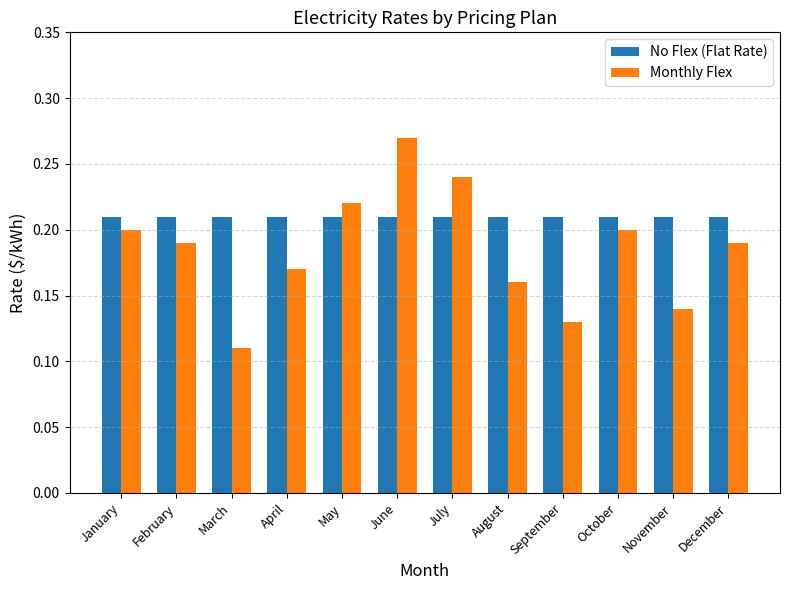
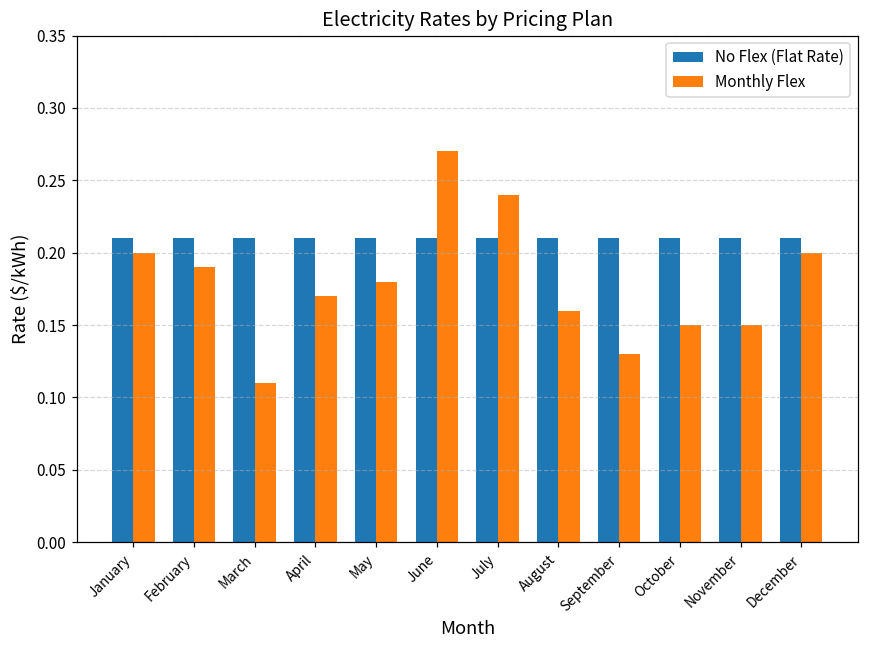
  {
    "No Flex (Flat Rate)": {
      "January": 0.21,
      "February": 0.21,
      "March": 0.21,
      "April": 0.21,
      "May": 0.21,
      "June": 0.21,
      "July": 0.21,
      "August": 0.21,
      "September": 0.21,
      "October": 0.21,
      "November": 0.21,
      "December": 0.21
    },
    "Monthly Flex": {
      "January": 0.20,
      "February": 0.19,
      "March": 0.11,
      "April": 0.17,
-     "May": 0.22,
+     "May": 0.18,
      "June": 0.27,
      "July": 0.24,
      "August": 0.16,
      "September": 0.13,
-     "October": 0.20,
-     "November": 0.14,
-     "December": 0.19
+     "October": 0.15,
+     "November": 0.15,
+     "December": 0.20
    }
  }
